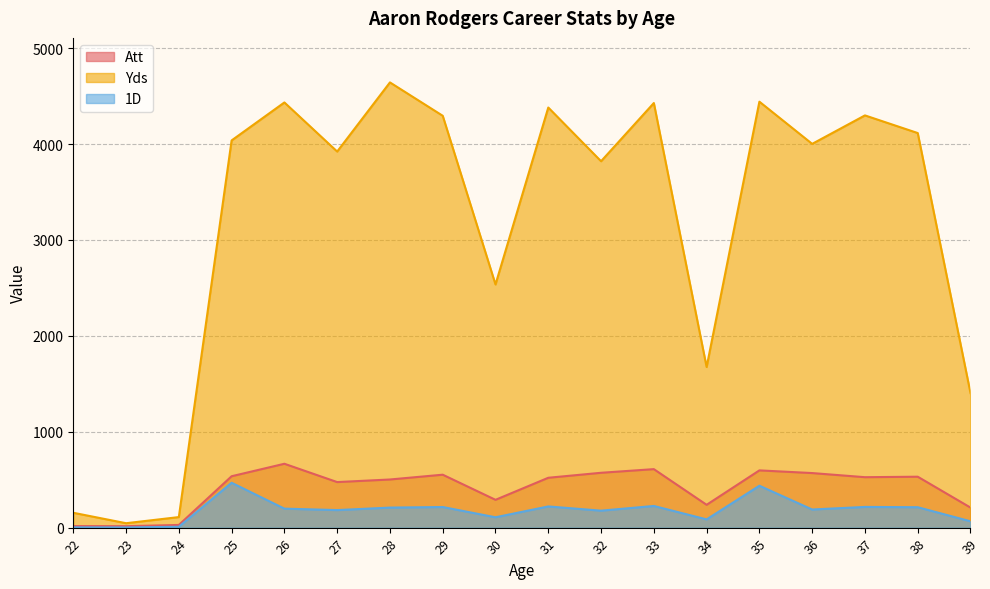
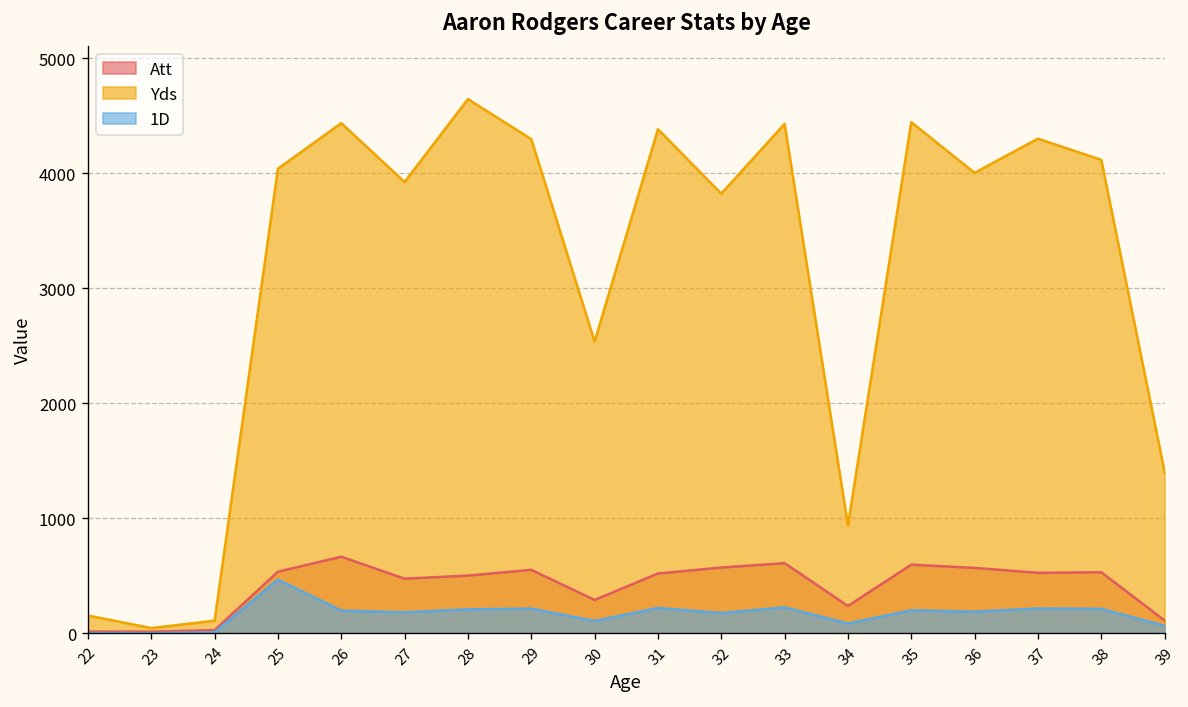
  {
    "Att": {
      "25": 500,
      "26": 700,
      "27": 500,
      "28": 500,
      "29": 600,
      "30": 300,
      "31": 500,
      "32": 600,
      "33": 600,
      "34": 200,
      "35": 600,
      "36": 600,
      "37": 500,
      "38": 500,
-     "39": 200
+     "39": 100
    },
    "Yds": {
      "22": 200,
      "23": 0,
      "24": 100,
      "25": 4000,
      "26": 4400,
      "27": 3900,
      "28": 4600,
      "29": 4300,
      "30": 2500,
      "31": 4400,
      "32": 3800,
      "33": 4400,
-     "34": 1700,
+     "34": 900,
      "35": 4400,
      "36": 4000,
      "37": 4300,
      "38": 4100,
      "39": 1400
    },
    "1D": {
      "25": 500,
      "26": 200,
      "27": 200,
      "28": 200,
      "29": 200,
      "30": 100,
      "31": 200,
      "32": 200,
      "33": 200,
      "34": 100,
-     "35": 400,
+     "35": 200,
      "36": 200,
      "37": 200,
      "38": 200,
      "39": 100
    }
  }
